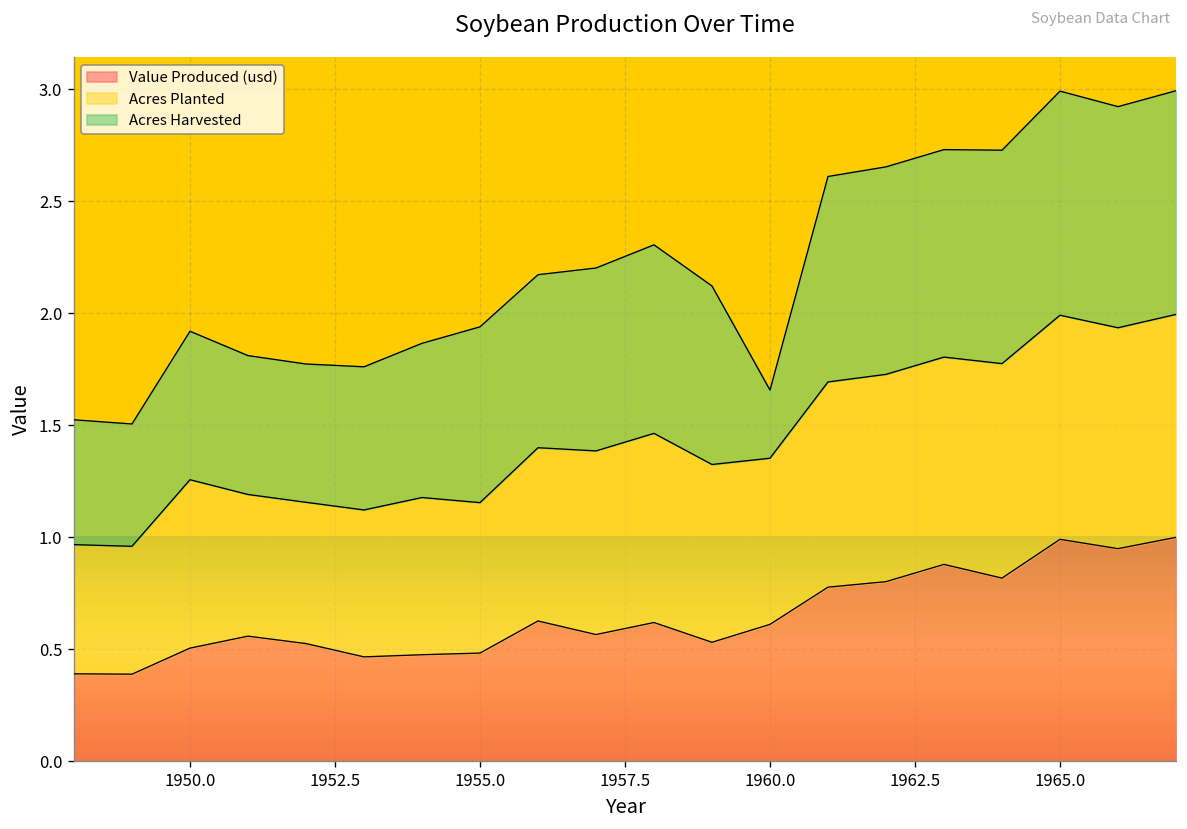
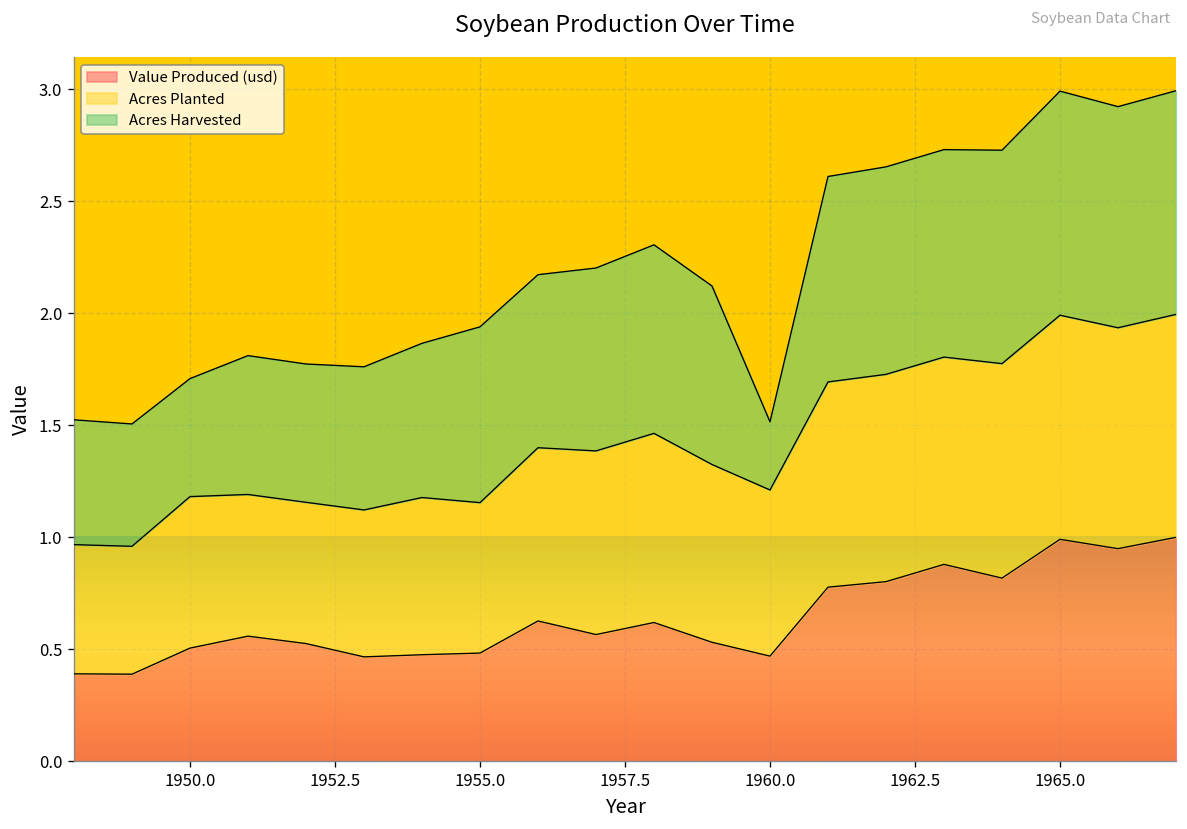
  {
    "Value Produced (usd)": {
      "1950.0": 0.51,
      "1955.0": 0.48,
-     "1960.0": 0.61,
+     "1960.0": 0.47,
      "1965.0": 0.99
    },
    "Acres Planted": {
-     "1950.0": 0.75,
+     "1950.0": 0.68,
      "1955.0": 0.67,
      "1960.0": 0.74,
      "1965.0": 1.00
    },
    "Acres Harvested": {
-     "1950.0": 0.66,
+     "1950.0": 0.53,
      "1955.0": 0.78,
      "1960.0": 0.30,
      "1965.0": 1.00
    }
  }
